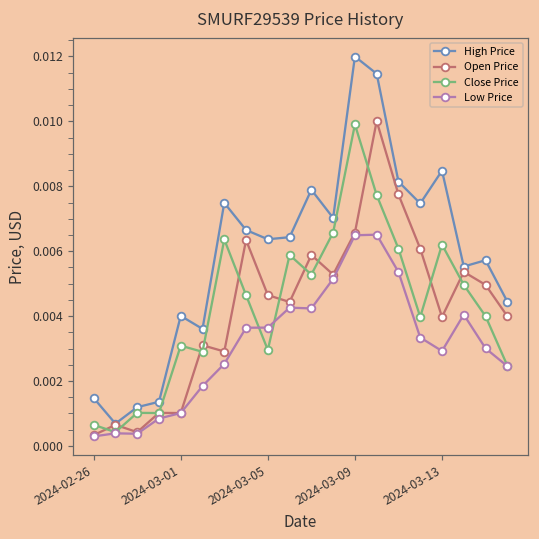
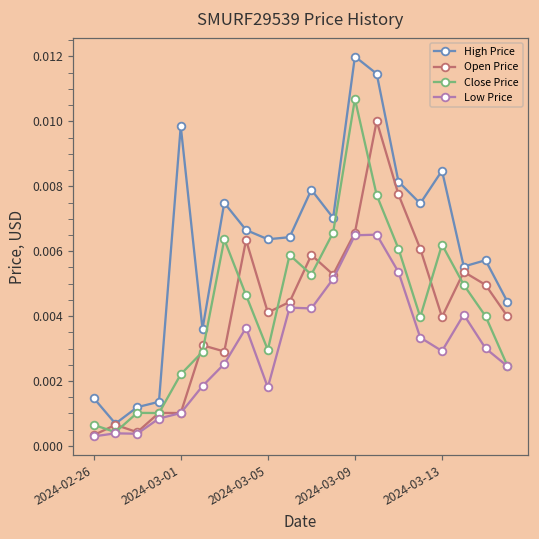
  {
    "High Price": {
      "2024-02-26": 0.0015,
-     "2024-03-01": 0.0040,
+     "2024-03-01": 0.0099,
      "2024-03-05": 0.0064,
      "2024-03-09": 0.0120,
      "2024-03-13": 0.0085
    },
    "Open Price": {
-     "2024-03-05": 0.0046,
+     "2024-03-05": 0.0041,
      "2024-03-13": 0.0040
    },
    "Close Price": {
      "2024-02-26": 0.0007,
-     "2024-03-01": 0.0031,
+     "2024-03-01": 0.0022,
      "2024-03-05": 0.0030,
-     "2024-03-09": 0.0099,
+     "2024-03-09": 0.0107,
      "2024-03-13": 0.0062
    },
    "Low Price": {
-     "2024-03-05": 0.0036,
+     "2024-03-05": 0.0018,
      "2024-03-13": 0.0029
    }
  }
